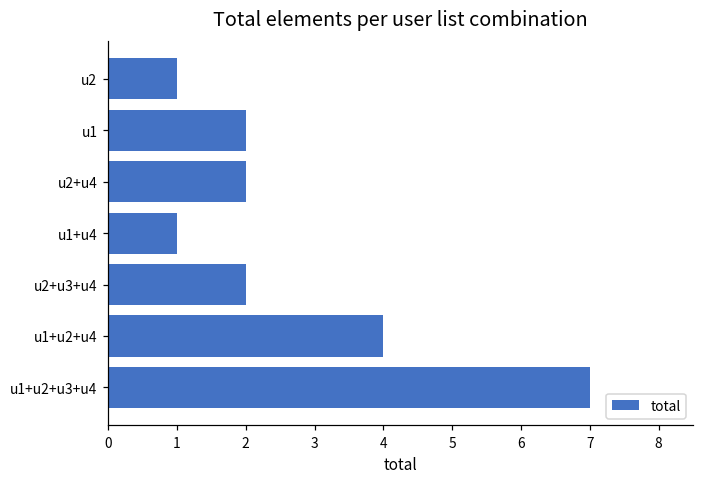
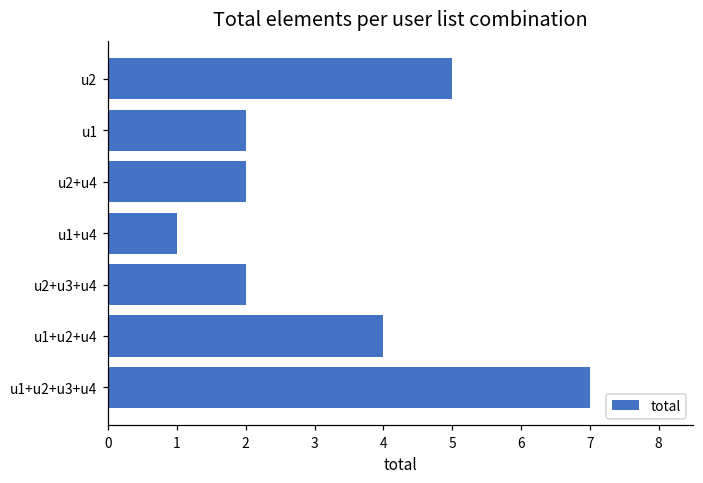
  {
-   "u2": 1,
+   "u2": 5,
    "u1": 2,
    "u2+u4": 2,
    "u1+u4": 1,
    "u2+u3+u4": 2,
    "u1+u2+u4": 4,
    "u1+u2+u3+u4": 7
  }
